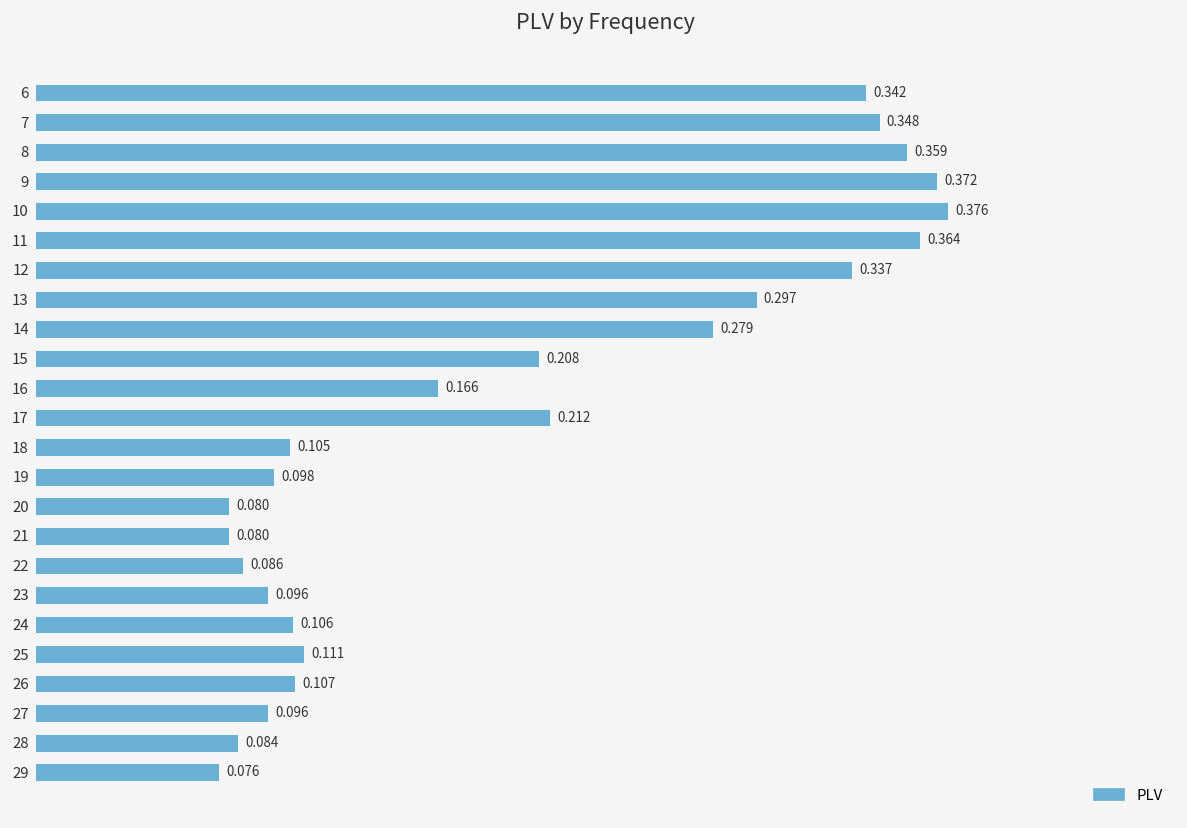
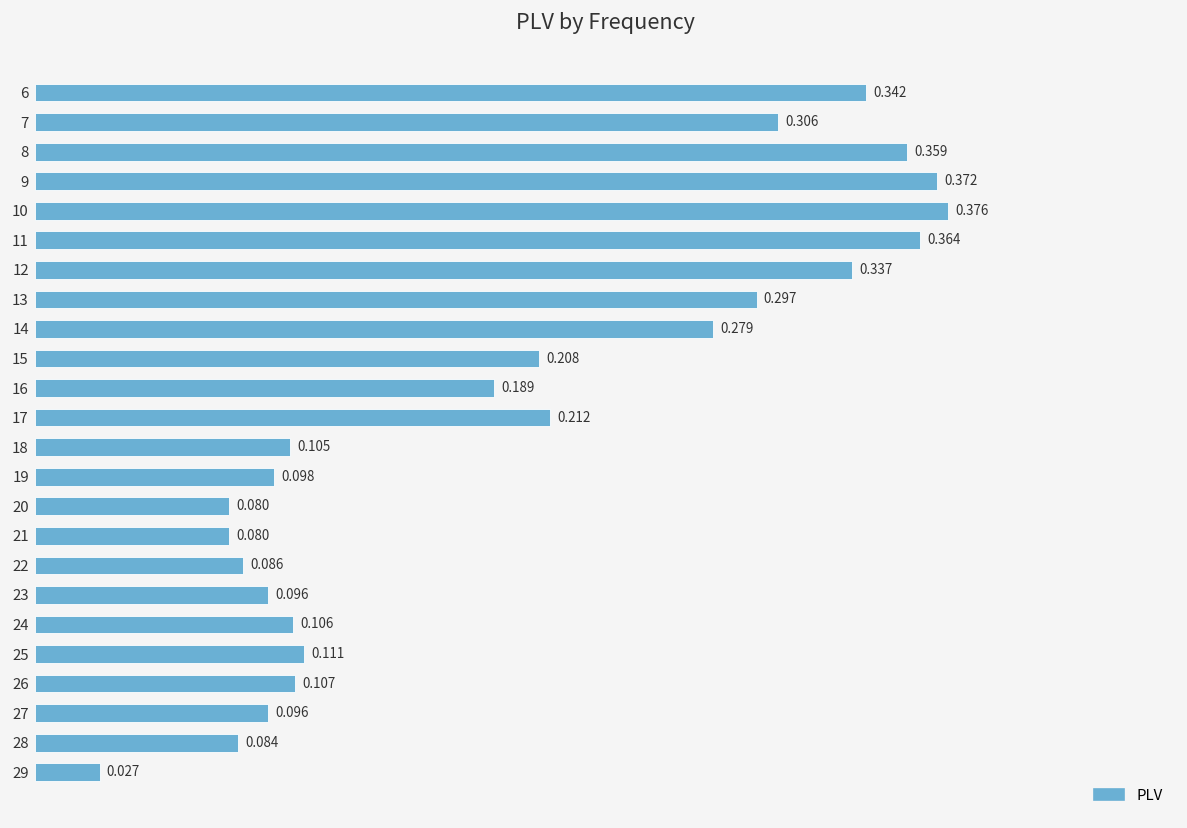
  {
    "6": 0.342,
-   "7": 0.348,
+   "7": 0.306,
    "8": 0.359,
    "9": 0.372,
    "10": 0.376,
    "11": 0.364,
    "12": 0.337,
    "13": 0.297,
    "14": 0.279,
    "15": 0.208,
-   "16": 0.166,
+   "16": 0.189,
    "17": 0.212,
    "18": 0.105,
    "19": 0.098,
    "20": 0.080,
    "21": 0.080,
    "22": 0.086,
    "23": 0.096,
    "24": 0.106,
    "25": 0.111,
    "26": 0.107,
    "27": 0.096,
    "28": 0.084,
-   "29": 0.076
+   "29": 0.027
  }
